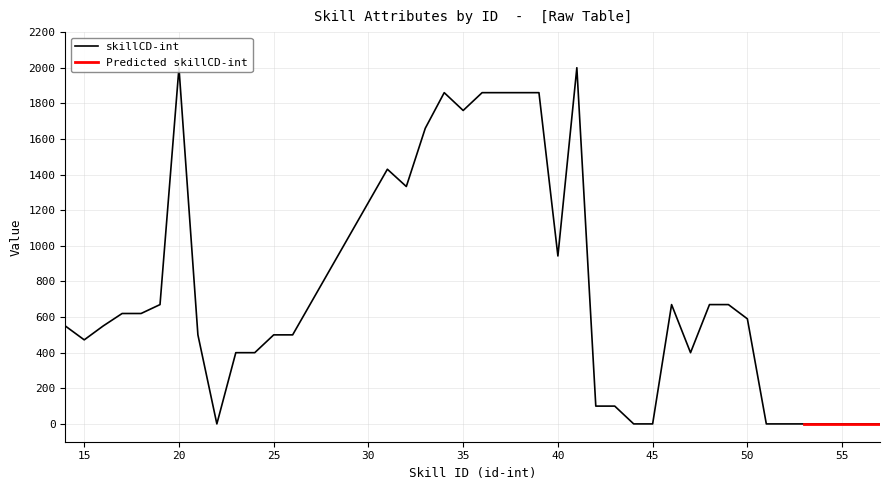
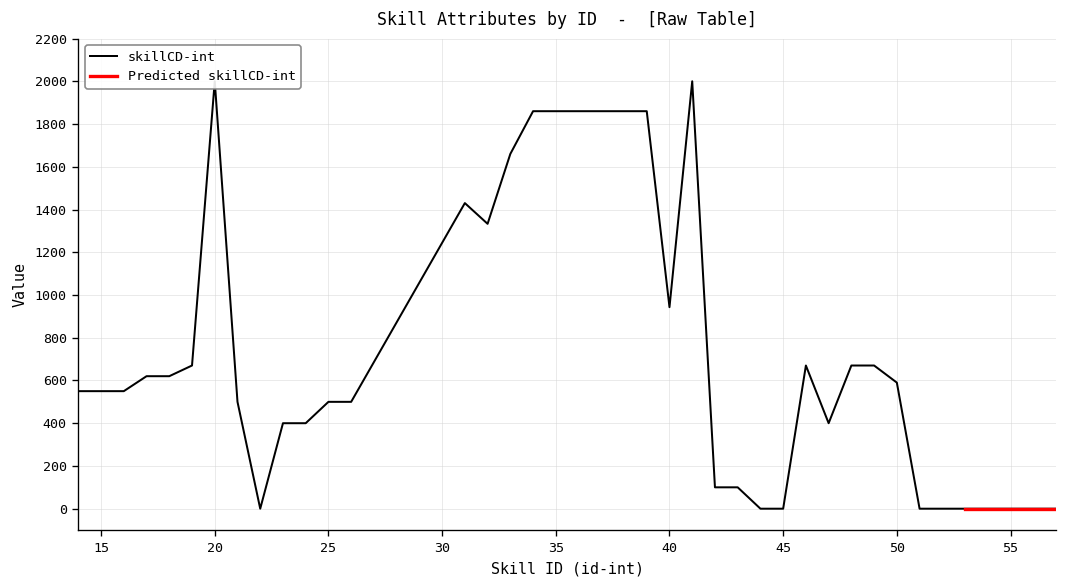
  {
    "skillCD-int": {
-     "15": 470,
+     "15": 550,
      "25": 500,
-     "35": 1760,
+     "35": 1860,
      "40": 940,
      "45": 0,
      "50": 590
    }
  }
